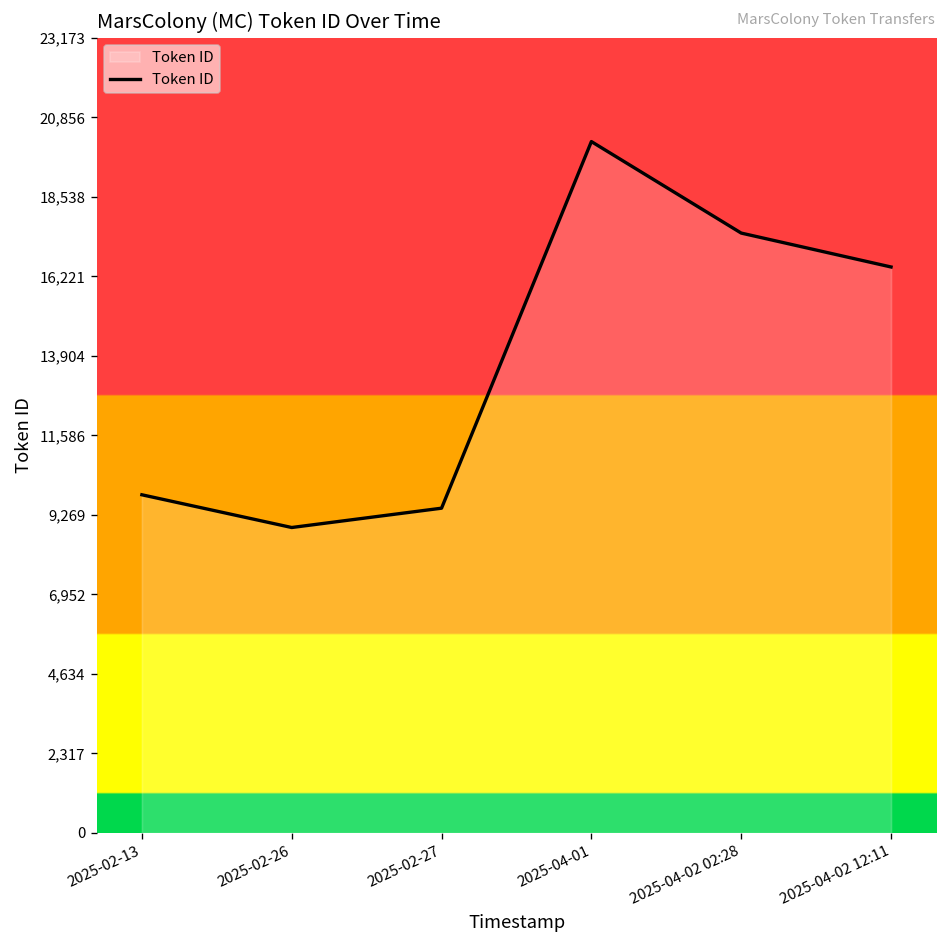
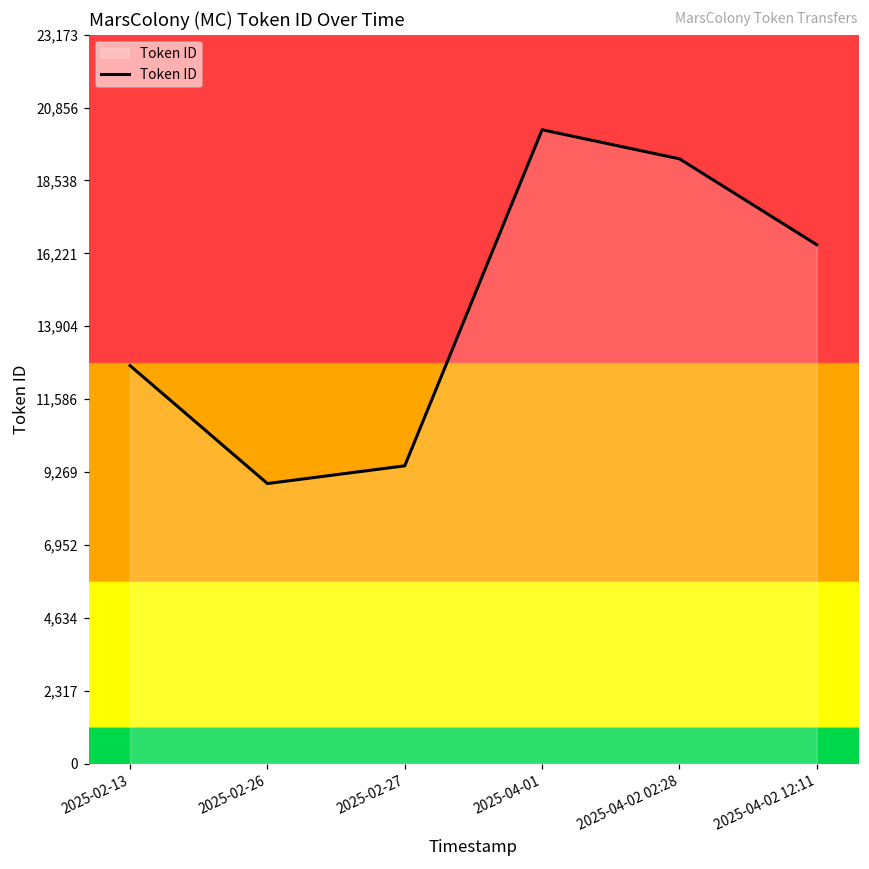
  {
-   "2025-02-13": "9,900",
+   "2025-02-13": "12,700",
    "2025-02-26": "8,900",
    "2025-02-27": "9,500",
    "2025-04-01": "20,200",
-   "2025-04-02 02:28": "17,500",
+   "2025-04-02 02:28": "19,200",
    "2025-04-02 12:11": "16,500"
  }
